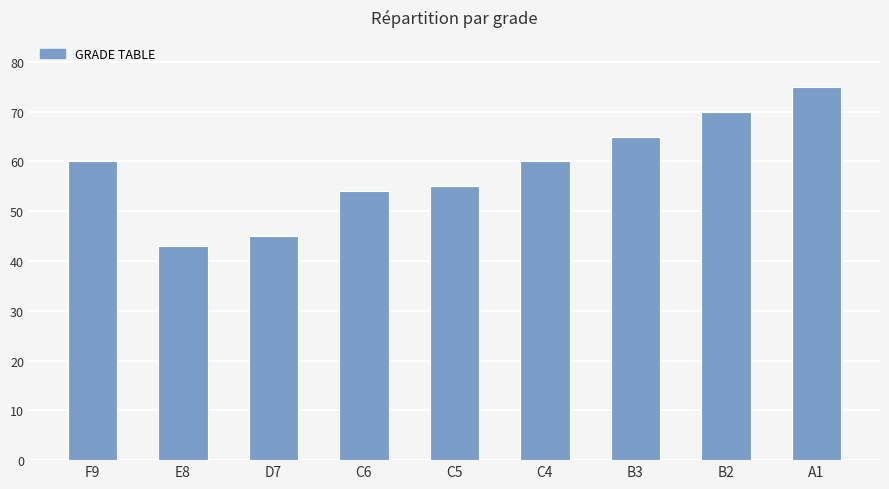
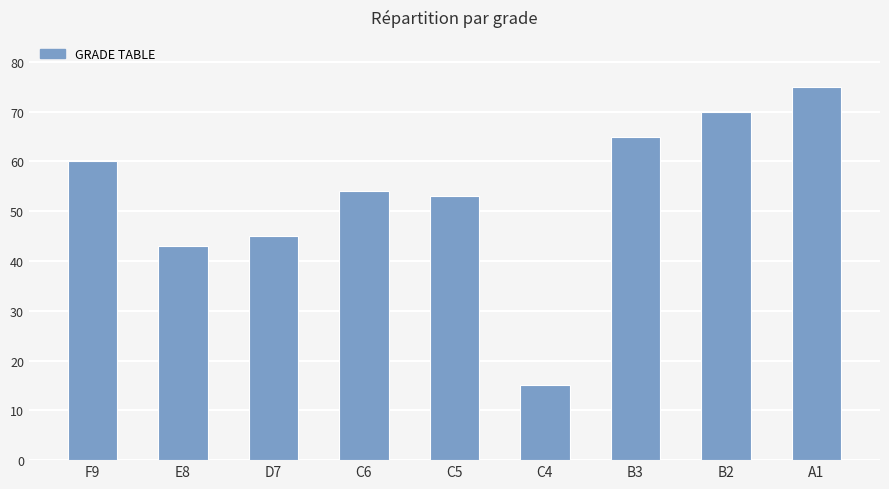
  {
    "F9": 60,
    "E8": 43,
    "D7": 45,
    "C6": 54,
-   "C5": 55,
-   "C4": 60,
+   "C5": 53,
+   "C4": 15,
    "B3": 65,
    "B2": 70,
    "A1": 75
  }
